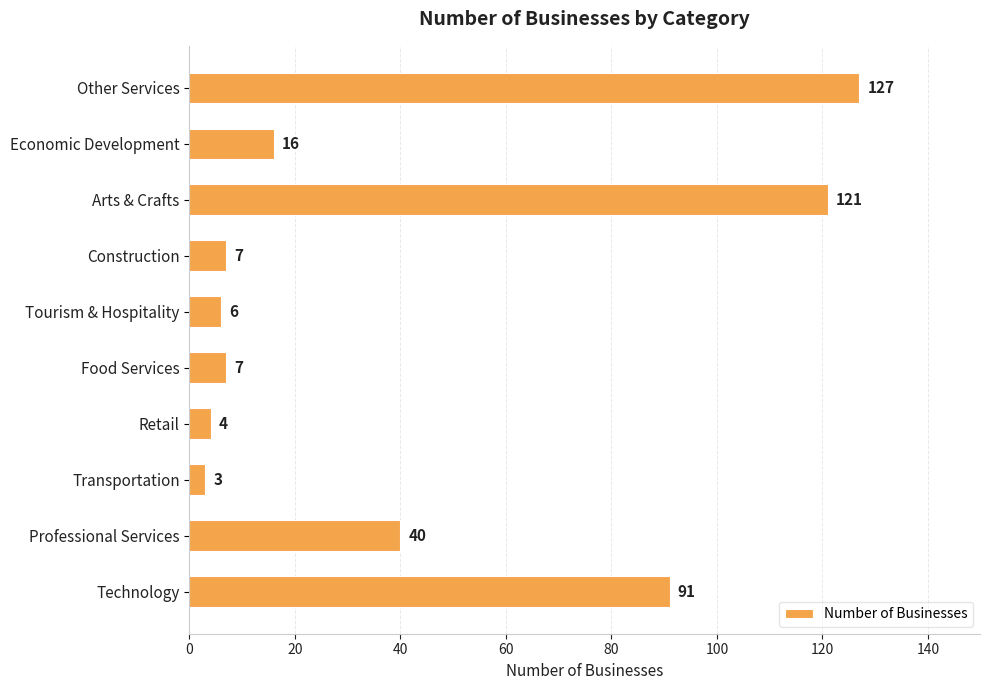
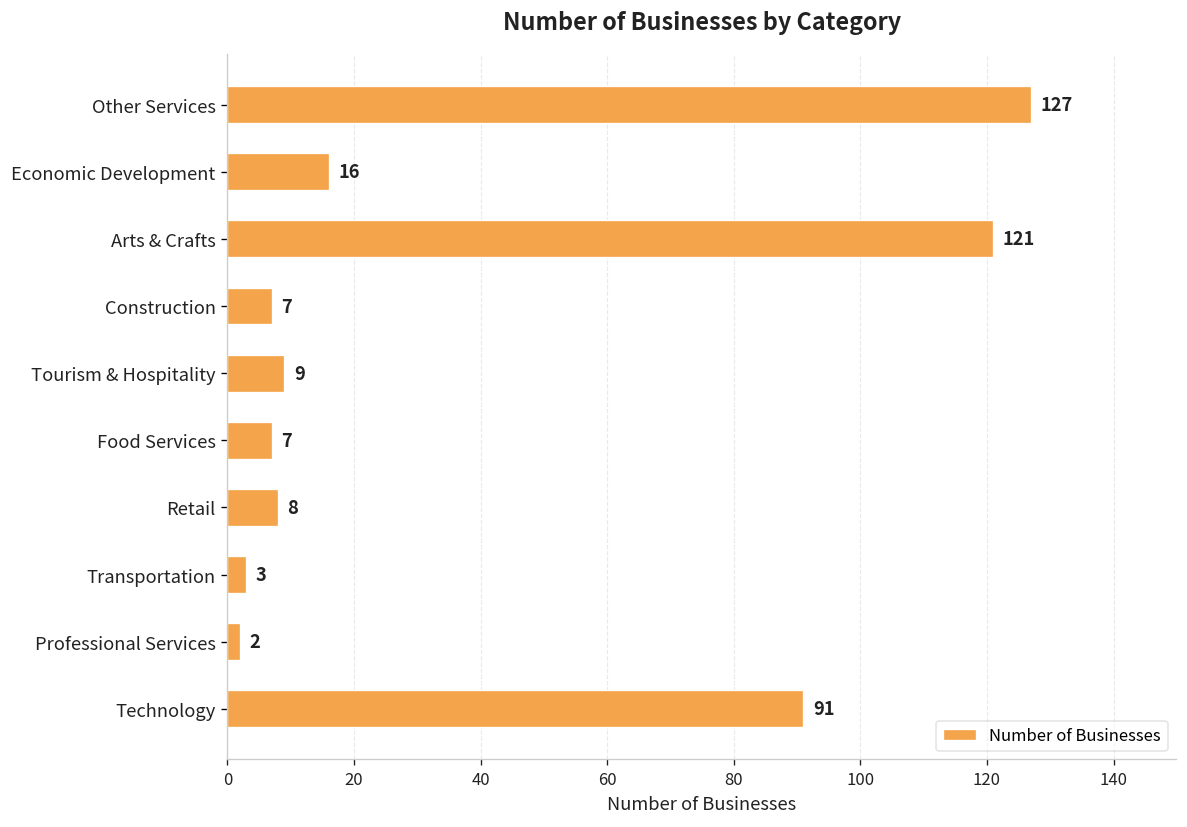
  {
    "Other Services": 127,
    "Economic Development": 16,
    "Arts & Crafts": 121,
    "Construction": 7,
-   "Tourism & Hospitality": 6,
+   "Tourism & Hospitality": 9,
    "Food Services": 7,
-   "Retail": 4,
+   "Retail": 8,
    "Transportation": 3,
-   "Professional Services": 40,
+   "Professional Services": 2,
    "Technology": 91
  }
